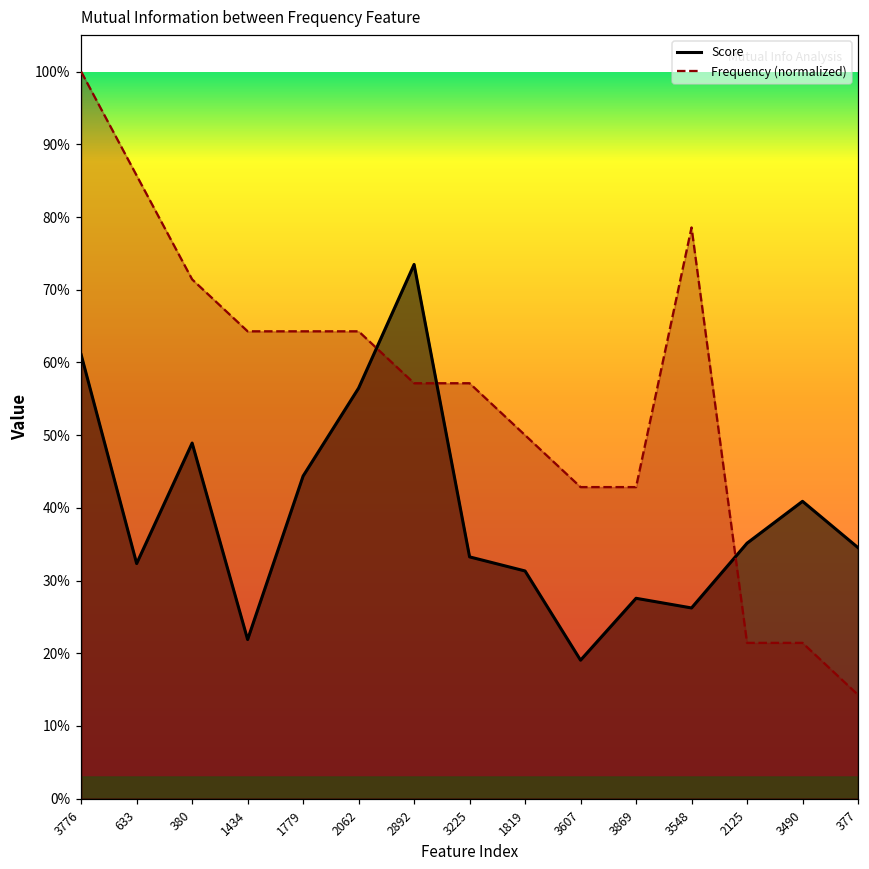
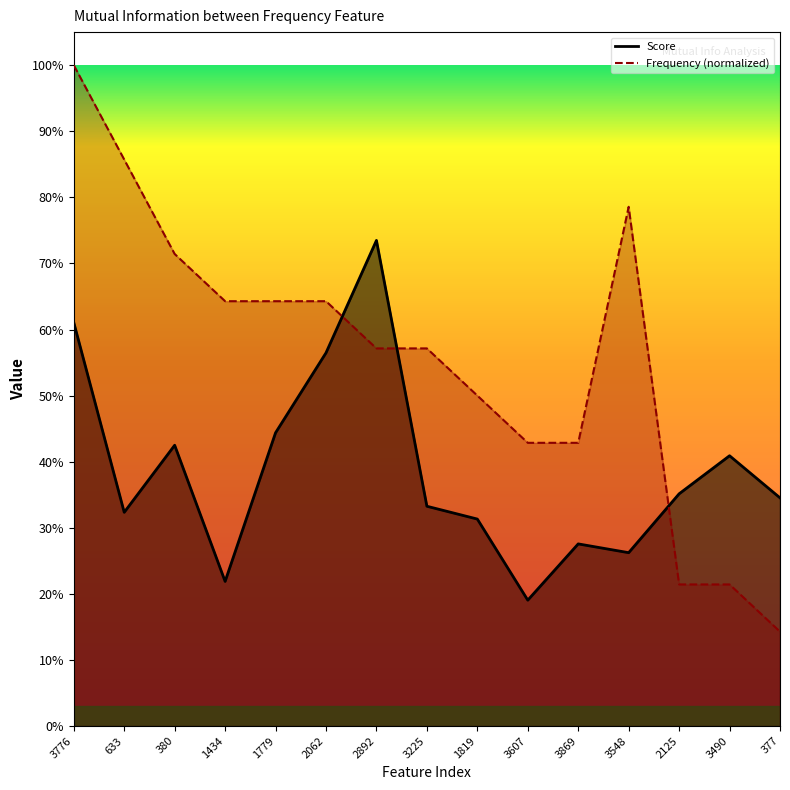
  {
    "Score": {
      "3776": "61%",
      "633": "32%",
-     "380": "49%",
+     "380": "42%",
      "1434": "22%",
      "1779": "44%",
      "2062": "56%",
      "2892": "73%",
      "3225": "33%",
      "1819": "31%",
      "3607": "19%",
      "3869": "28%",
      "3548": "26%",
      "2125": "35%",
      "3490": "41%",
      "377": "35%"
    },
    "Frequency (normalized)": {
      "3776": "100%",
      "633": "86%",
      "380": "71%",
      "1434": "64%",
      "1779": "64%",
      "2062": "64%",
      "2892": "57%",
      "3225": "57%",
      "1819": "50%",
      "3607": "43%",
      "3869": "43%",
      "3548": "79%",
      "2125": "21%",
      "3490": "21%",
      "377": "14%"
    }
  }
